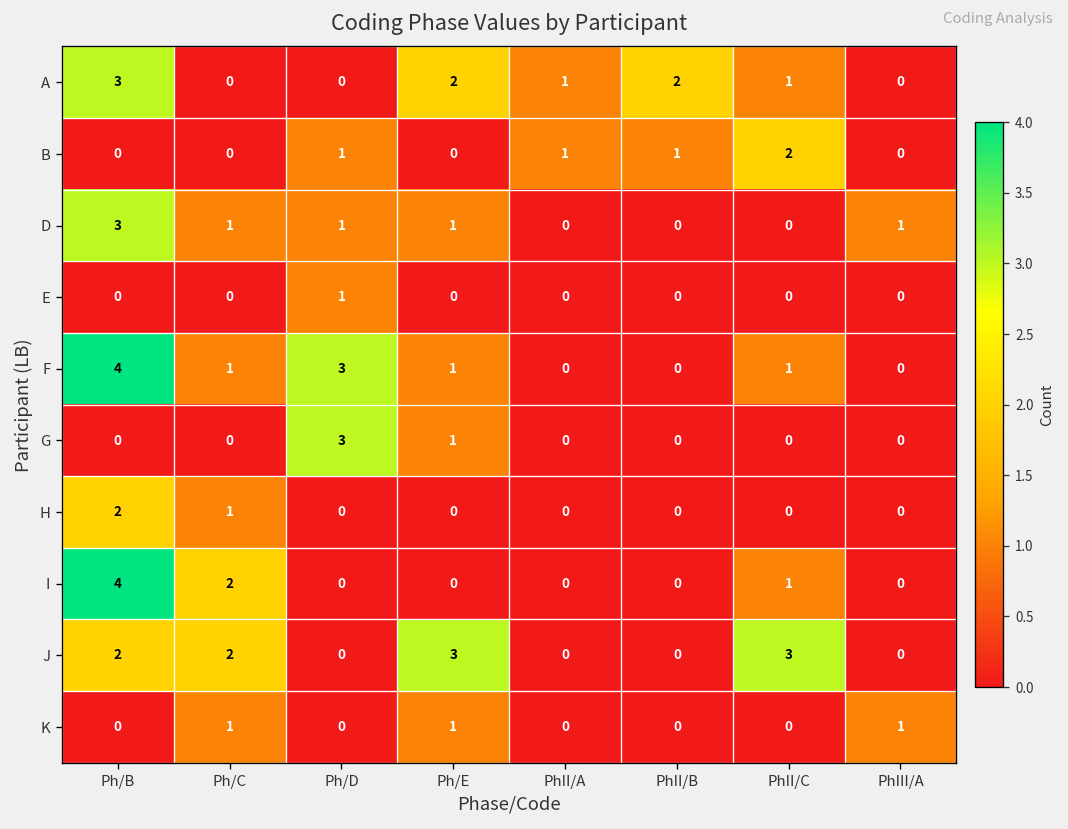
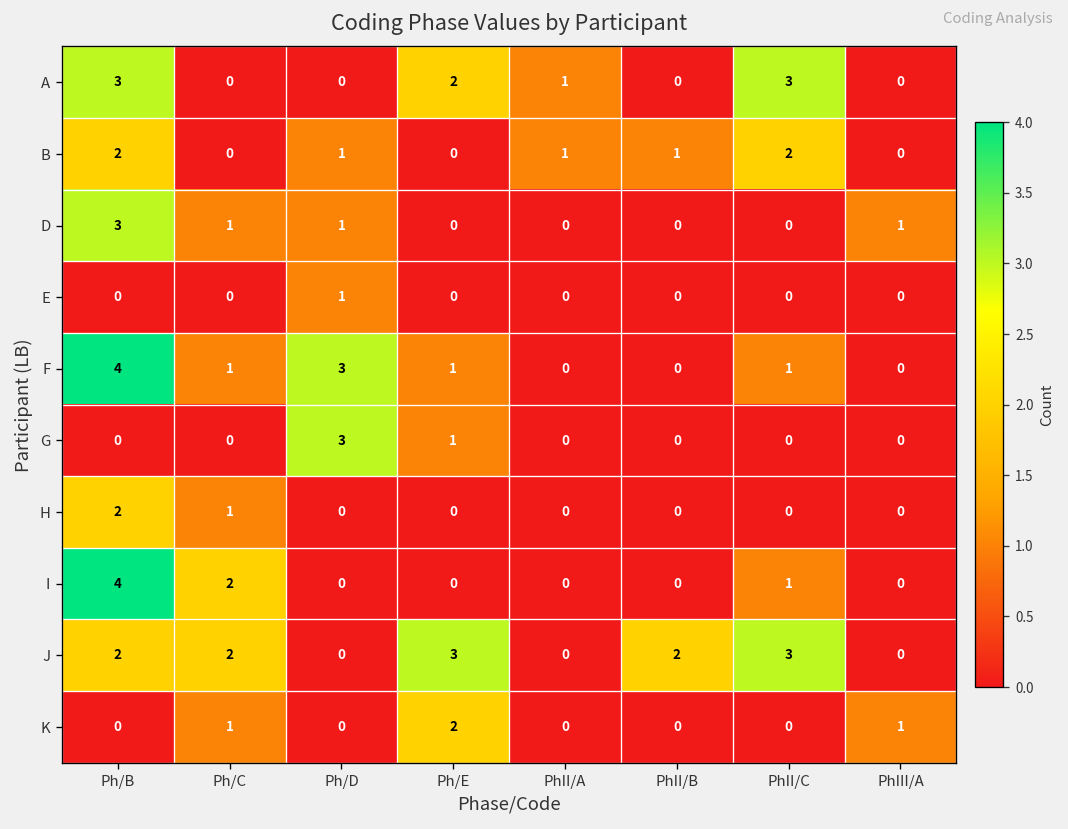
  {
    "A": {
      "Ph/B": 3,
      "Ph/C": 0,
      "Ph/D": 0,
      "Ph/E": 2,
      "PhII/A": 1,
-     "PhII/B": 2,
-     "PhII/C": 1,
+     "PhII/B": 0,
+     "PhII/C": 3,
      "PhIII/A": 0
    },
    "B": {
-     "Ph/B": 0,
+     "Ph/B": 2,
      "Ph/C": 0,
      "Ph/D": 1,
      "Ph/E": 0,
      "PhII/A": 1,
      "PhII/B": 1,
      "PhII/C": 2,
      "PhIII/A": 0
    },
    "D": {
      "Ph/B": 3,
      "Ph/C": 1,
      "Ph/D": 1,
-     "Ph/E": 1,
+     "Ph/E": 0,
      "PhII/A": 0,
      "PhII/B": 0,
      "PhII/C": 0,
      "PhIII/A": 1
    },
    "E": {
      "Ph/B": 0,
      "Ph/C": 0,
      "Ph/D": 1,
      "Ph/E": 0,
      "PhII/A": 0,
      "PhII/B": 0,
      "PhII/C": 0,
      "PhIII/A": 0
    },
    "F": {
      "Ph/B": 4,
      "Ph/C": 1,
      "Ph/D": 3,
      "Ph/E": 1,
      "PhII/A": 0,
      "PhII/B": 0,
      "PhII/C": 1,
      "PhIII/A": 0
    },
    "G": {
      "Ph/B": 0,
      "Ph/C": 0,
      "Ph/D": 3,
      "Ph/E": 1,
      "PhII/A": 0,
      "PhII/B": 0,
      "PhII/C": 0,
      "PhIII/A": 0
    },
    "H": {
      "Ph/B": 2,
      "Ph/C": 1,
      "Ph/D": 0,
      "Ph/E": 0,
      "PhII/A": 0,
      "PhII/B": 0,
      "PhII/C": 0,
      "PhIII/A": 0
    },
    "I": {
      "Ph/B": 4,
      "Ph/C": 2,
      "Ph/D": 0,
      "Ph/E": 0,
      "PhII/A": 0,
      "PhII/B": 0,
      "PhII/C": 1,
      "PhIII/A": 0
    },
    "J": {
      "Ph/B": 2,
      "Ph/C": 2,
      "Ph/D": 0,
      "Ph/E": 3,
      "PhII/A": 0,
-     "PhII/B": 0,
+     "PhII/B": 2,
      "PhII/C": 3,
      "PhIII/A": 0
    },
    "K": {
      "Ph/B": 0,
      "Ph/C": 1,
      "Ph/D": 0,
-     "Ph/E": 1,
+     "Ph/E": 2,
      "PhII/A": 0,
      "PhII/B": 0,
      "PhII/C": 0,
      "PhIII/A": 1
    }
  }
